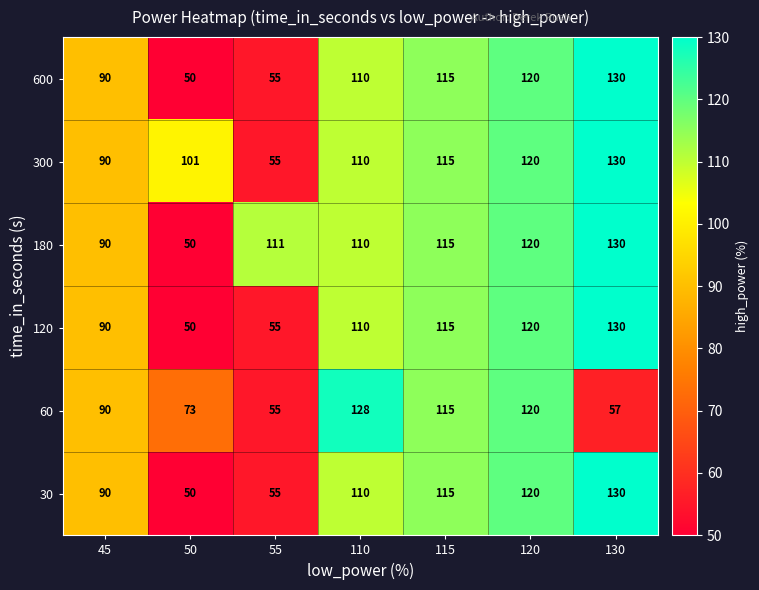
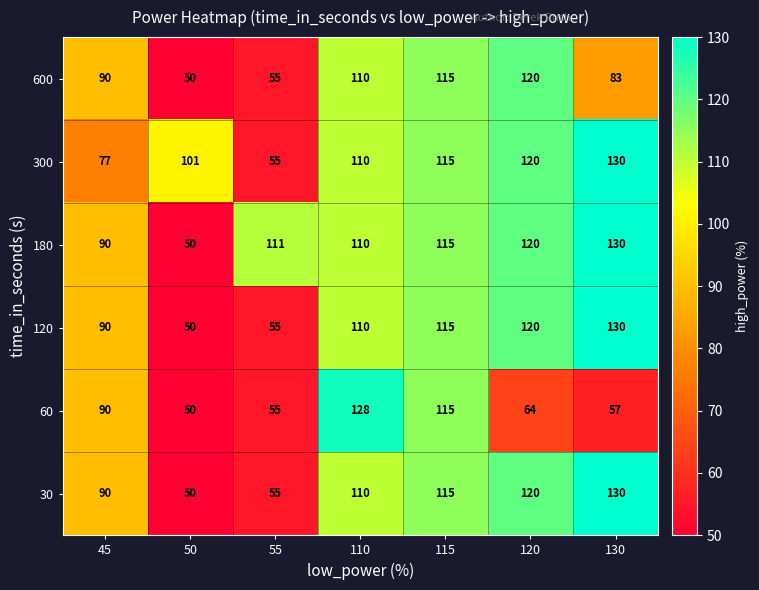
  {
    "600": {
      "45": 90,
      "50": 50,
      "55": 55,
      "110": 110,
      "115": 115,
      "120": 120,
-     "130": 130
+     "130": 83
    },
    "300": {
-     "45": 90,
+     "45": 77,
      "50": 101,
      "55": 55,
      "110": 110,
      "115": 115,
      "120": 120,
      "130": 130
    },
    "180": {
      "45": 90,
      "50": 50,
      "55": 111,
      "110": 110,
      "115": 115,
      "120": 120,
      "130": 130
    },
    "120": {
      "45": 90,
      "50": 50,
      "55": 55,
      "110": 110,
      "115": 115,
      "120": 120,
      "130": 130
    },
    "60": {
      "45": 90,
-     "50": 73,
+     "50": 50,
      "55": 55,
      "110": 128,
      "115": 115,
-     "120": 120,
+     "120": 64,
      "130": 57
    },
    "30": {
      "45": 90,
      "50": 50,
      "55": 55,
      "110": 110,
      "115": 115,
      "120": 120,
      "130": 130
    }
  }
